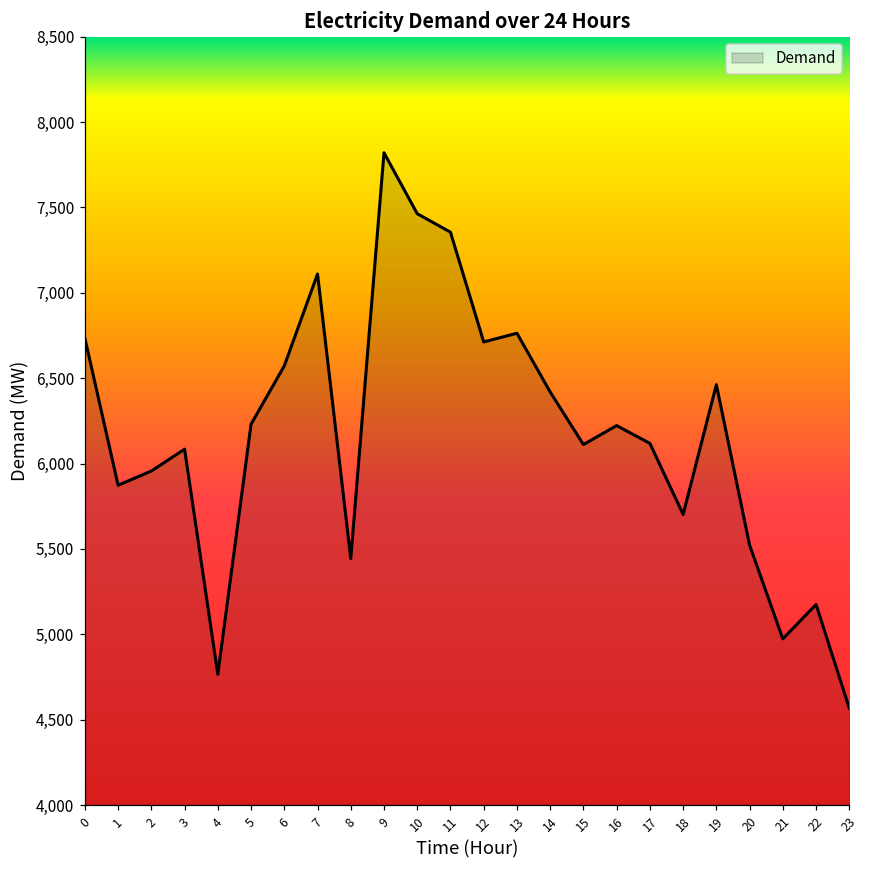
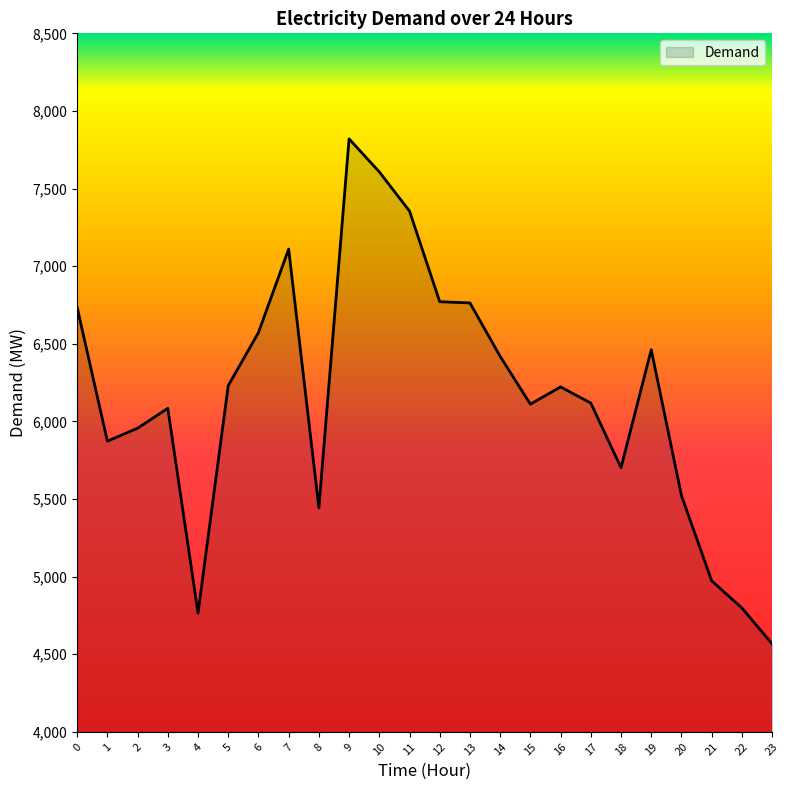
  {
    "0": "6,730",
    "1": "5,870",
    "2": "5,960",
    "3": "6,080",
    "4": "4,770",
    "5": "6,230",
    "6": "6,570",
    "7": "7,110",
    "8": "5,440",
    "9": "7,820",
-   "10": "7,460",
+   "10": "7,610",
    "11": "7,350",
-   "12": "6,710",
+   "12": "6,770",
    "13": "6,760",
    "14": "6,420",
    "15": "6,110",
    "16": "6,220",
    "17": "6,120",
    "18": "5,700",
    "19": "6,460",
    "20": "5,520",
    "21": "4,970",
-   "22": "5,170",
+   "22": "4,800",
    "23": "4,570"
  }
